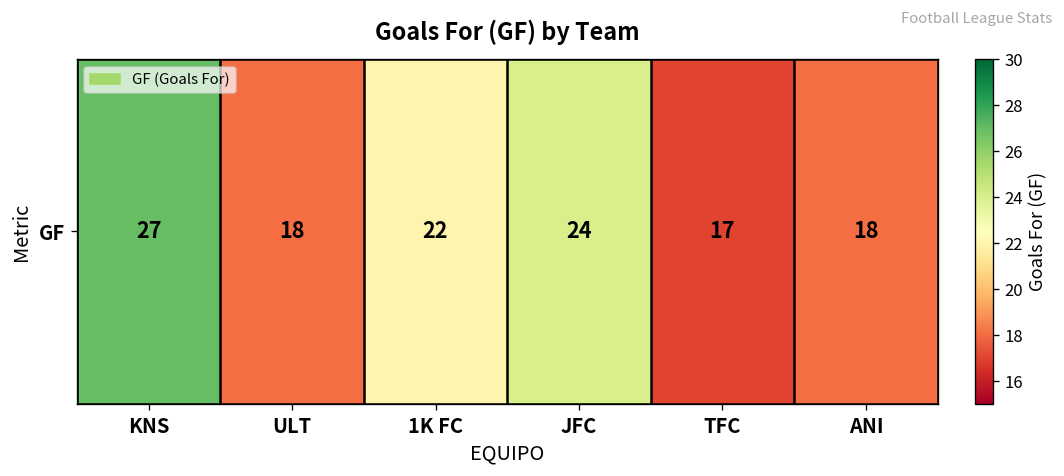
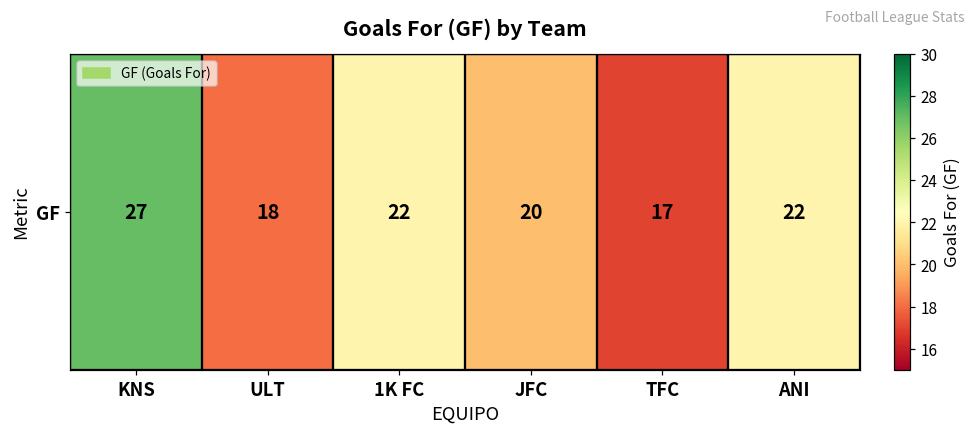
  {
    "GF": {
      "KNS": 27,
      "ULT": 18,
      "1K FC": 22,
-     "JFC": 24,
+     "JFC": 20,
      "TFC": 17,
-     "ANI": 18
+     "ANI": 22
    }
  }
